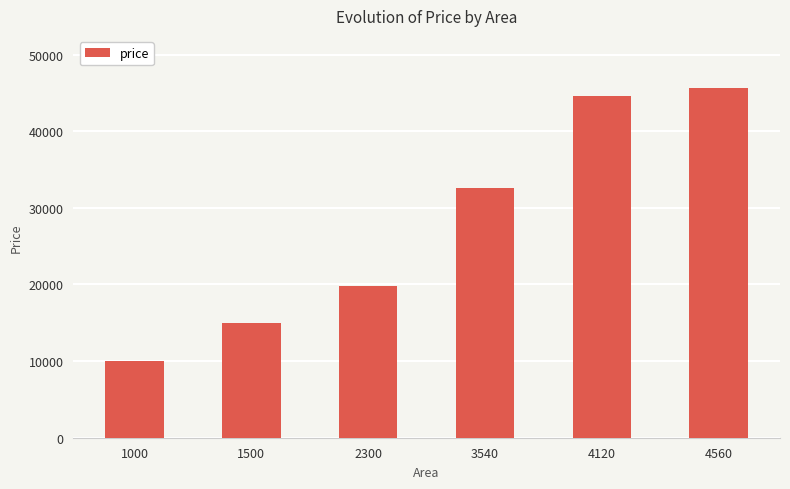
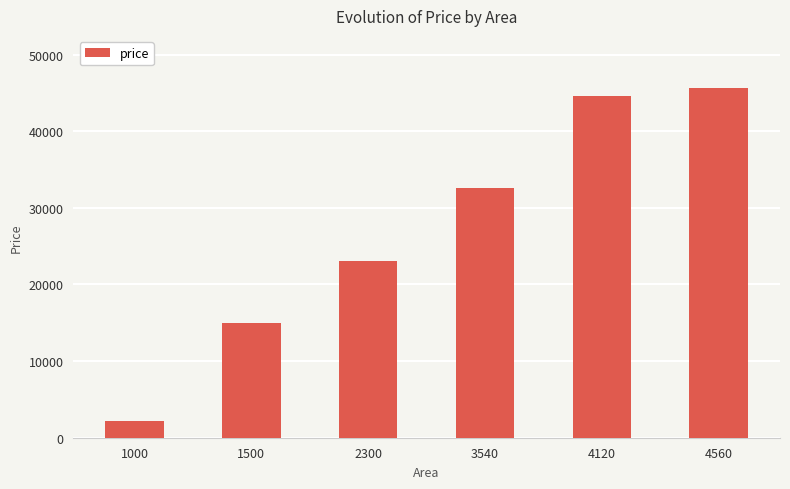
  {
-   "1000": 10000,
+   "1000": 2000,
    "1500": 15000,
-   "2300": 20000,
+   "2300": 23000,
    "3540": 33000,
    "4120": 45000,
    "4560": 46000
  }
